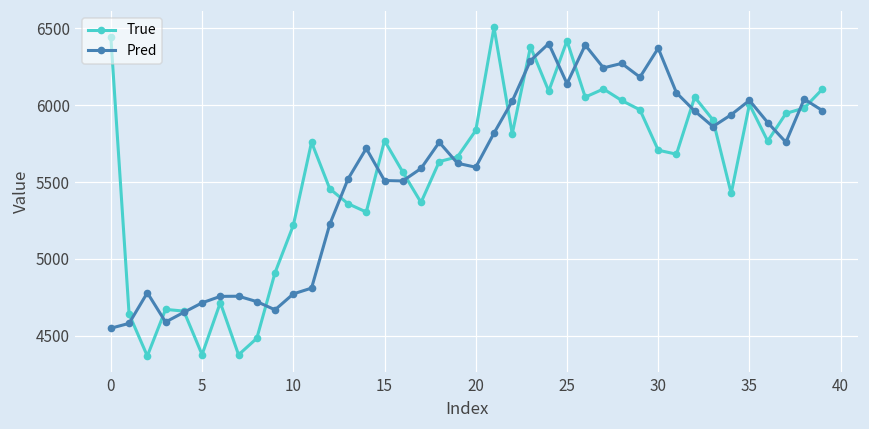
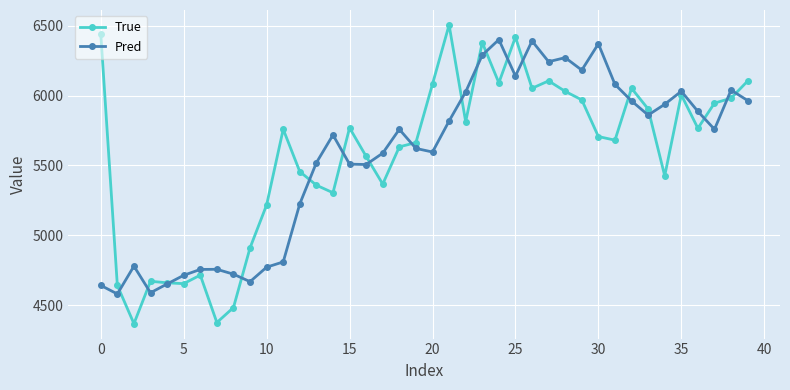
  {
    "True": {
-     "5": 4380,
+     "5": 4660,
      "10": 5220,
      "15": 5770,
-     "20": 5840,
+     "20": 6080,
      "25": 6420,
      "30": 5710,
      "35": 6010
    },
    "Pred": {
-     "0": 4550,
+     "0": 4640,
      "5": 4710,
      "10": 4770,
      "15": 5510,
      "20": 5600,
      "25": 6140,
      "30": 6370,
      "35": 6030
    }
  }
